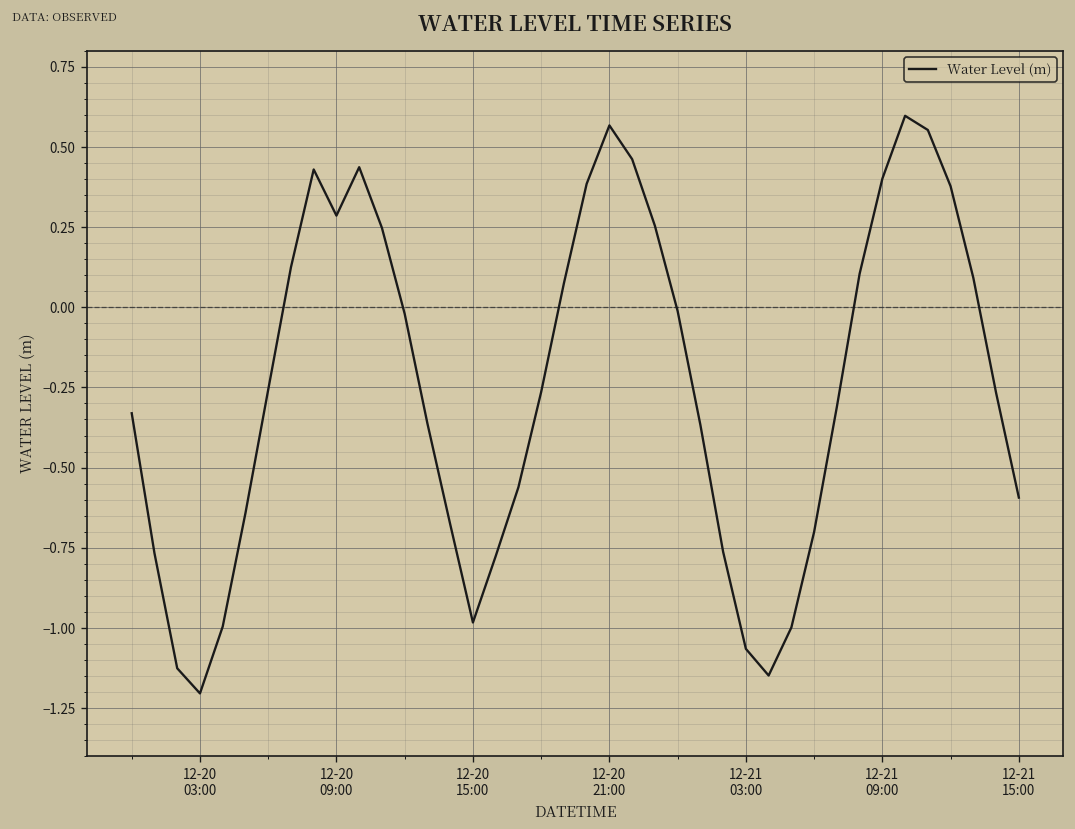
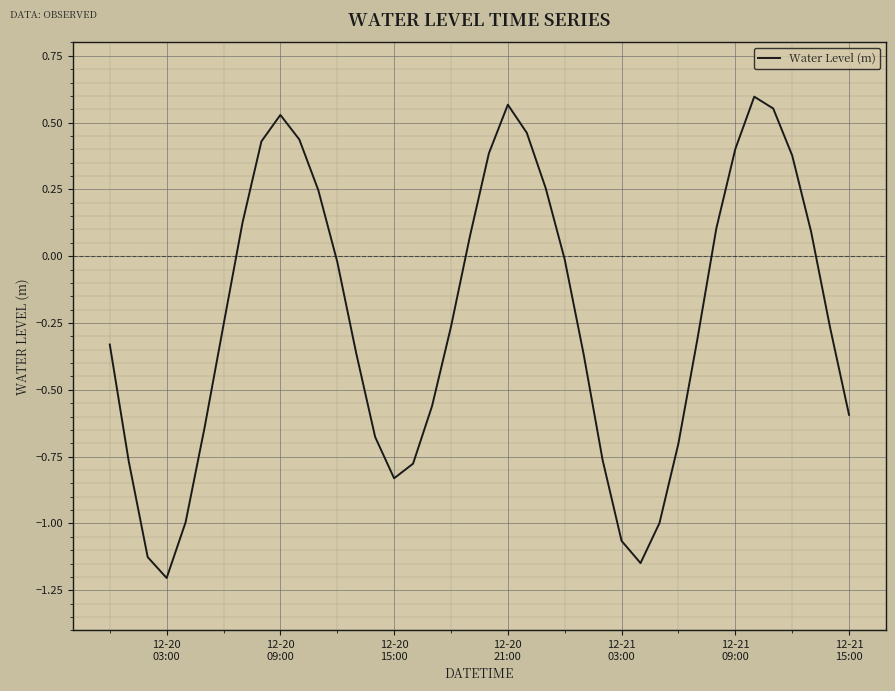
  {
    "12-20 03:00": -1.20,
-   "12-20 09:00": 0.29,
-   "12-20 15:00": -0.98,
+   "12-20 09:00": 0.53,
+   "12-20 15:00": -0.83,
    "12-20 21:00": 0.57,
    "12-21 03:00": -1.07,
    "12-21 09:00": 0.40,
    "12-21 15:00": -0.59
  }
